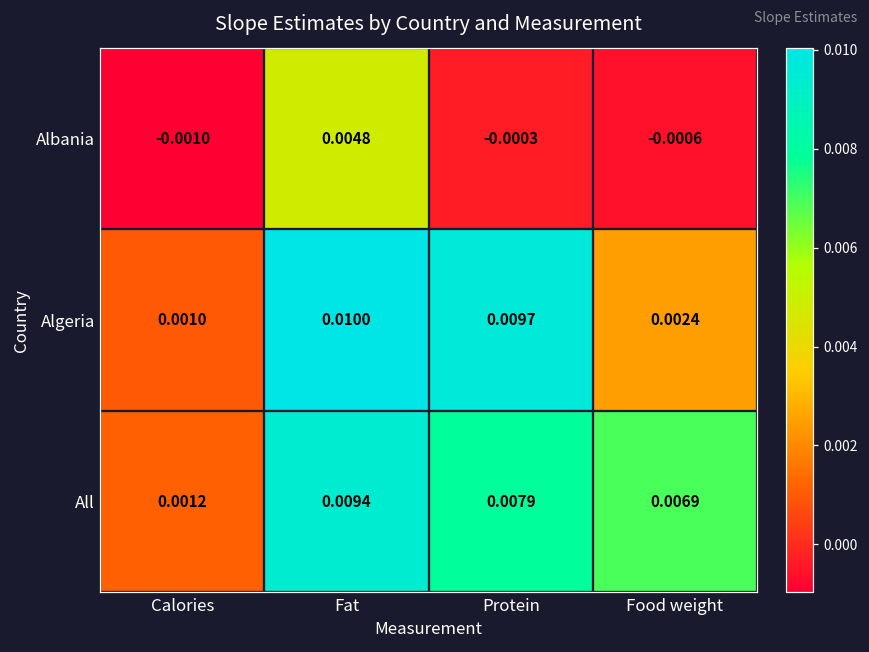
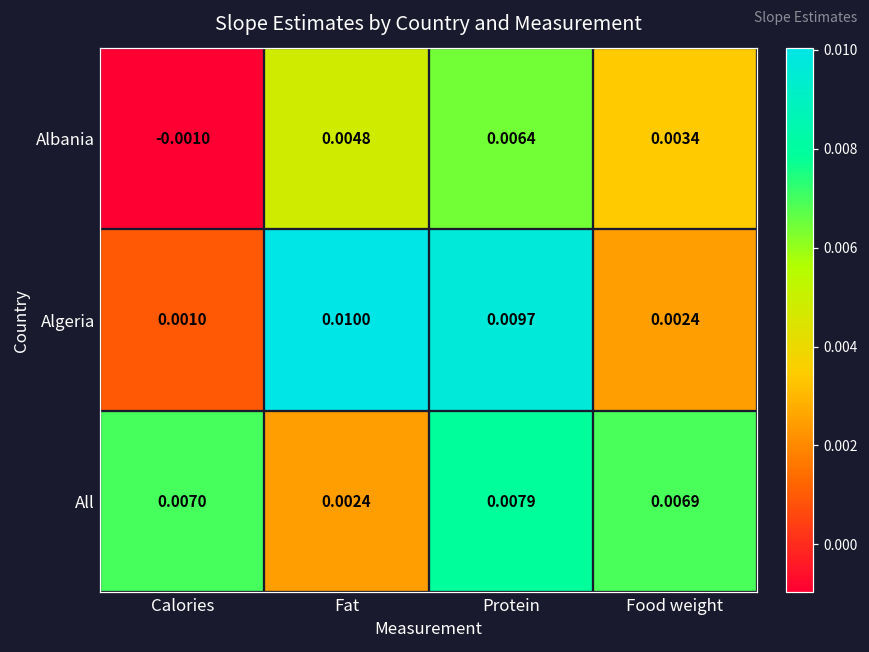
  {
    "Albania": {
      "Calories": -0.0010,
      "Fat": 0.0048,
-     "Protein": -0.0003,
-     "Food weight": -0.0006
+     "Protein": 0.0064,
+     "Food weight": 0.0034
    },
    "Algeria": {
      "Calories": 0.0010,
      "Fat": 0.0100,
      "Protein": 0.0097,
      "Food weight": 0.0024
    },
    "All": {
-     "Calories": 0.0012,
-     "Fat": 0.0094,
+     "Calories": 0.0070,
+     "Fat": 0.0024,
      "Protein": 0.0079,
      "Food weight": 0.0069
    }
  }
